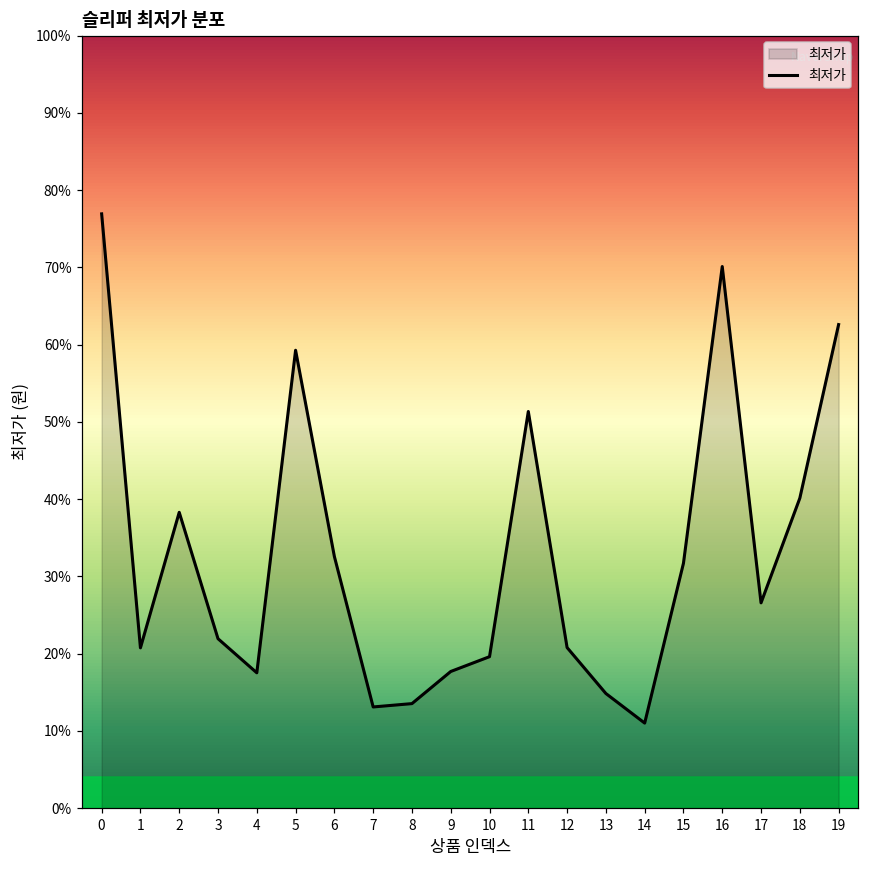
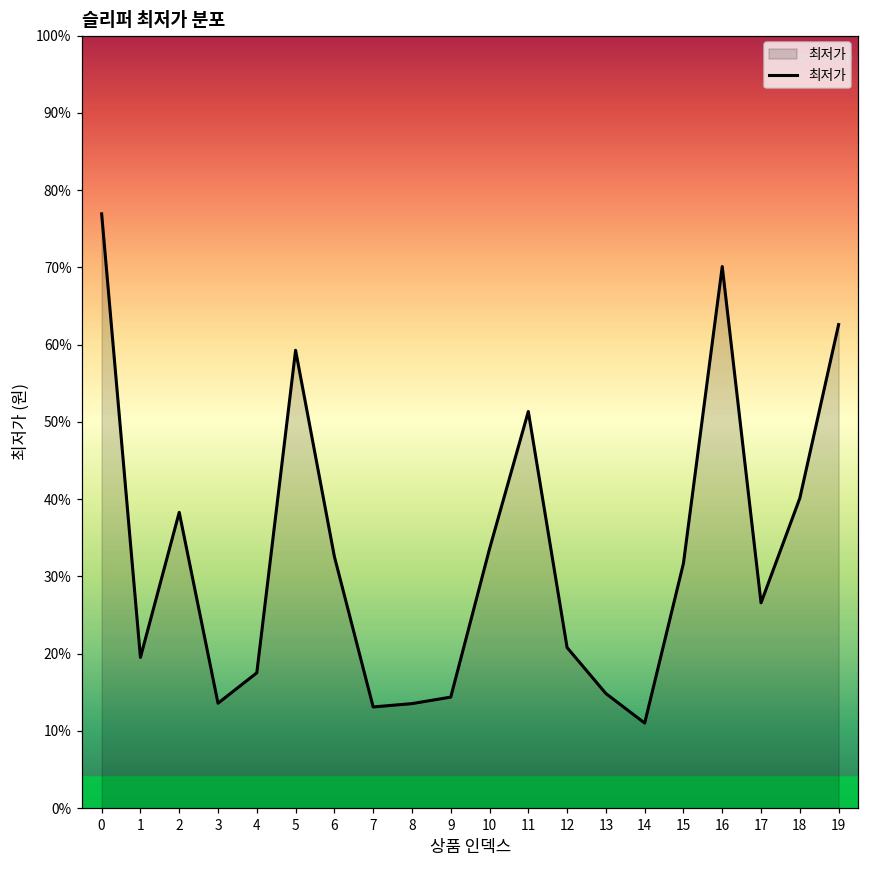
  {
    "0": "77%",
-   "1": "21%",
+   "1": "20%",
    "2": "38%",
-   "3": "22%",
+   "3": "14%",
    "4": "18%",
    "5": "59%",
    "6": "33%",
    "7": "13%",
    "8": "14%",
-   "9": "18%",
-   "10": "20%",
+   "9": "14%",
+   "10": "34%",
    "11": "51%",
    "12": "21%",
    "13": "15%",
    "14": "11%",
    "15": "32%",
    "16": "70%",
    "17": "27%",
    "18": "40%",
    "19": "63%"
  }
